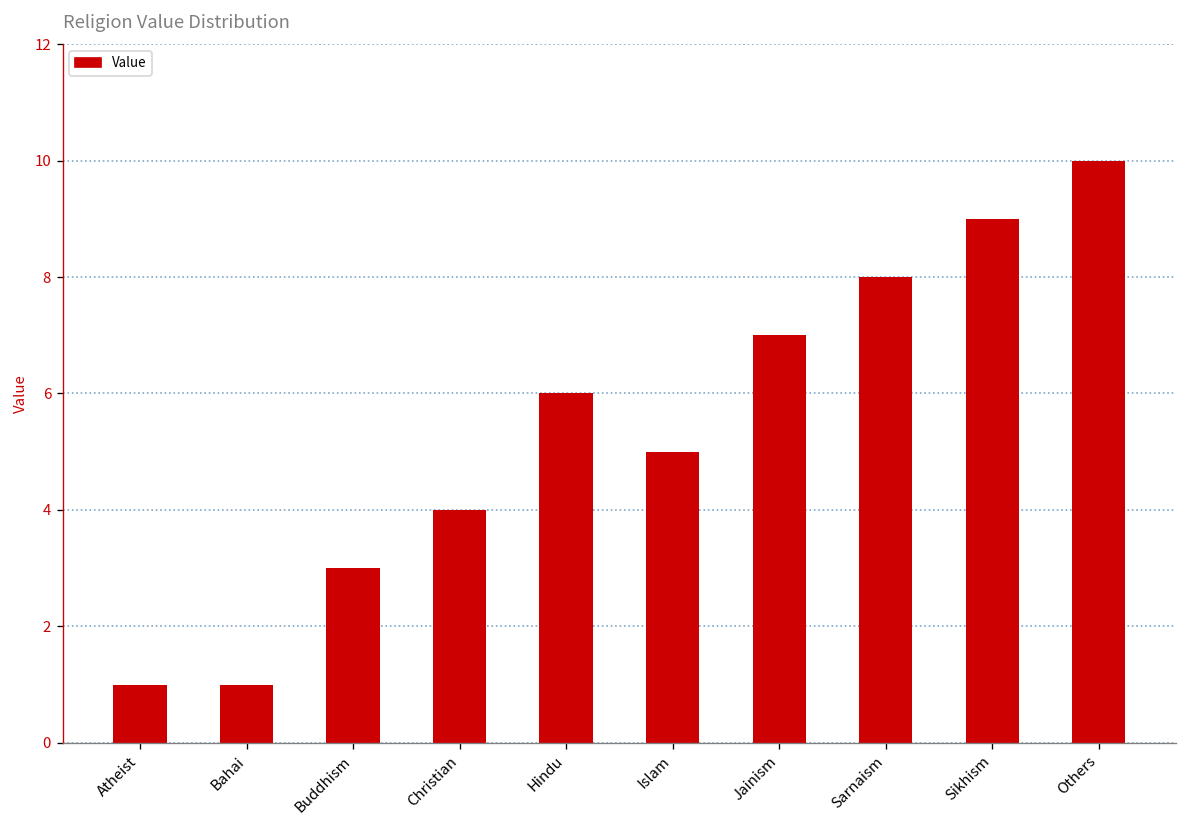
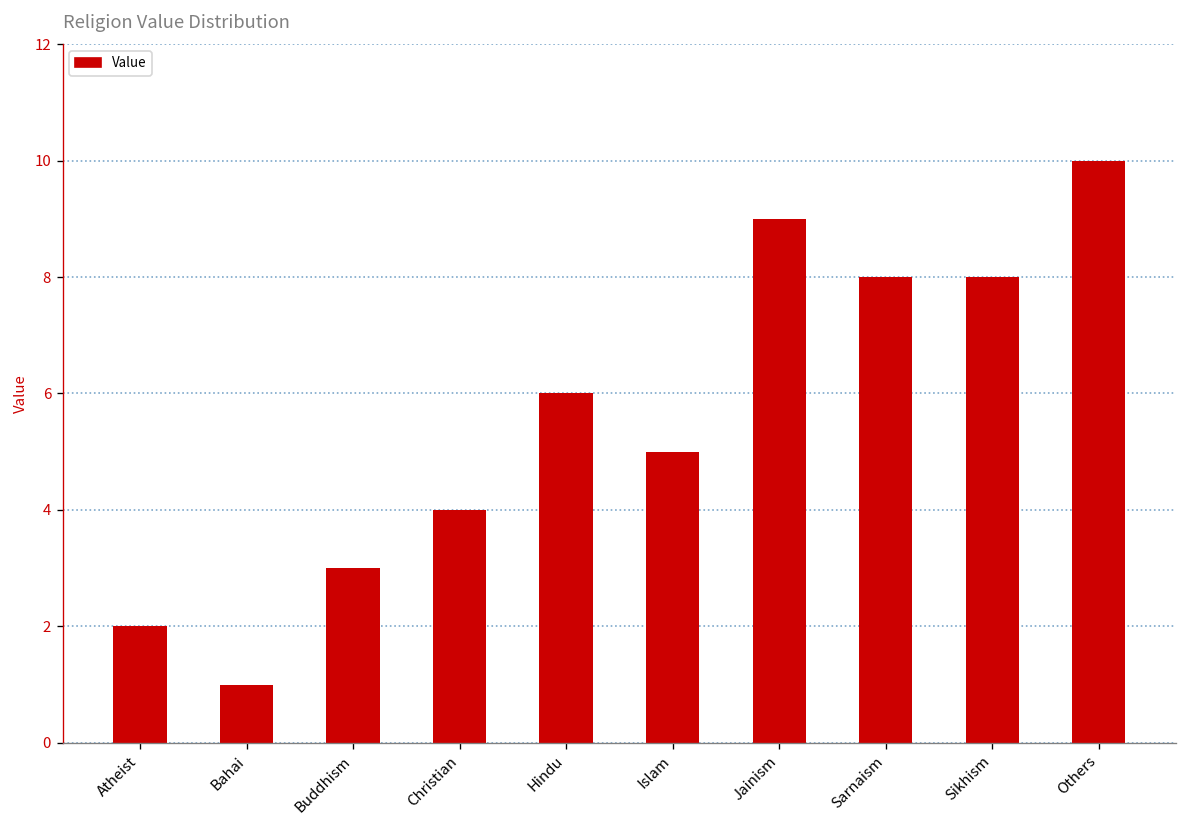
  {
-   "Atheist": 1,
+   "Atheist": 2,
    "Bahai": 1,
    "Buddhism": 3,
    "Christian": 4,
    "Hindu": 6,
    "Islam": 5,
-   "Jainism": 7,
+   "Jainism": 9,
    "Sarnaism": 8,
-   "Sikhism": 9,
+   "Sikhism": 8,
    "Others": 10
  }
